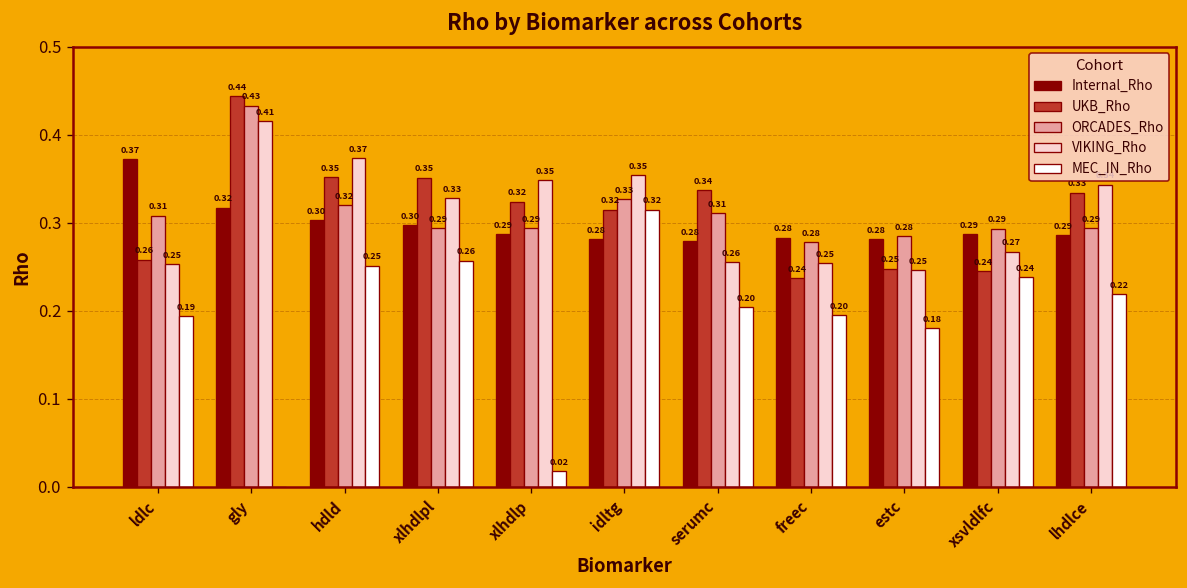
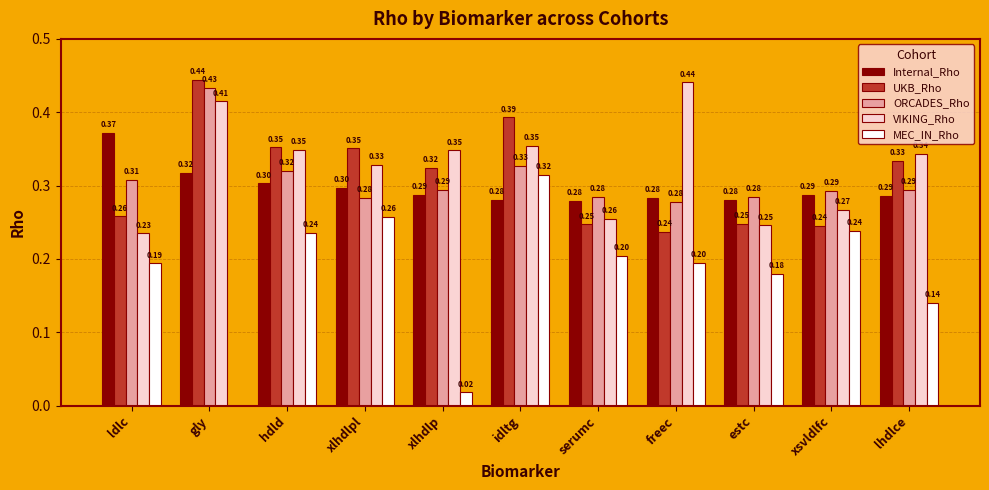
  {
    "Internal_Rho": {
      "ldlc": 0.37,
      "gly": 0.32,
      "hdld": 0.30,
      "xlhdlpl": 0.30,
      "xlhdlp": 0.29,
      "idltg": 0.28,
      "serumc": 0.28,
      "freec": 0.28,
      "estc": 0.28,
      "xsvldlfc": 0.29,
      "lhdlce": 0.29
    },
    "UKB_Rho": {
      "ldlc": 0.26,
      "gly": 0.44,
      "hdld": 0.35,
      "xlhdlpl": 0.35,
      "xlhdlp": 0.32,
-     "idltg": 0.32,
-     "serumc": 0.34,
+     "idltg": 0.39,
+     "serumc": 0.25,
      "freec": 0.24,
      "estc": 0.25,
      "xsvldlfc": 0.24,
      "lhdlce": 0.33
    },
    "ORCADES_Rho": {
      "ldlc": 0.31,
      "gly": 0.43,
      "hdld": 0.32,
-     "xlhdlpl": 0.29,
+     "xlhdlpl": 0.28,
      "xlhdlp": 0.29,
      "idltg": 0.33,
-     "serumc": 0.31,
+     "serumc": 0.28,
      "freec": 0.28,
      "estc": 0.28,
      "xsvldlfc": 0.29,
      "lhdlce": 0.29
    },
    "VIKING_Rho": {
-     "ldlc": 0.25,
+     "ldlc": 0.23,
      "gly": 0.41,
-     "hdld": 0.37,
+     "hdld": 0.35,
      "xlhdlpl": 0.33,
      "xlhdlp": 0.35,
      "idltg": 0.35,
      "serumc": 0.26,
-     "freec": 0.25,
+     "freec": 0.44,
      "estc": 0.25,
      "xsvldlfc": 0.27
    },
    "MEC_IN_Rho": {
      "ldlc": 0.19,
-     "hdld": 0.25,
+     "hdld": 0.24,
      "xlhdlpl": 0.26,
      "xlhdlp": 0.02,
      "idltg": 0.32,
      "serumc": 0.20,
      "freec": 0.20,
      "estc": 0.18,
      "xsvldlfc": 0.24,
-     "lhdlce": 0.22
+     "lhdlce": 0.14
    }
  }
